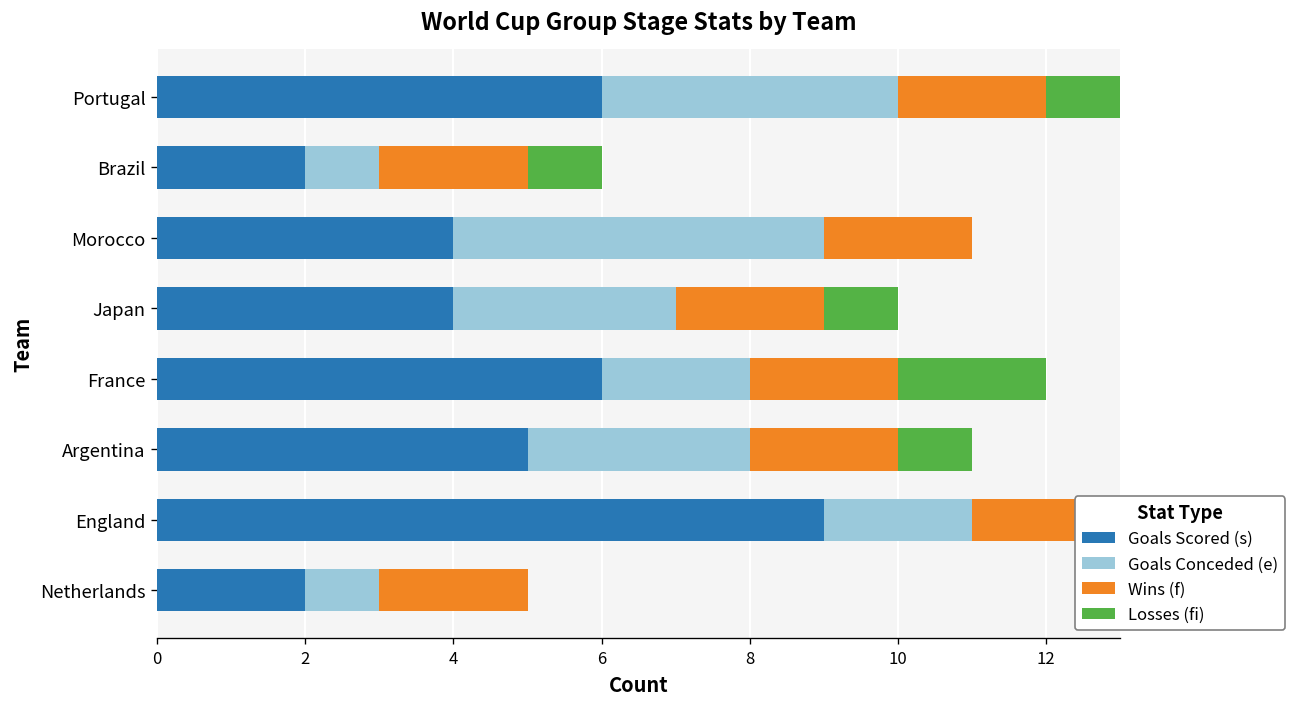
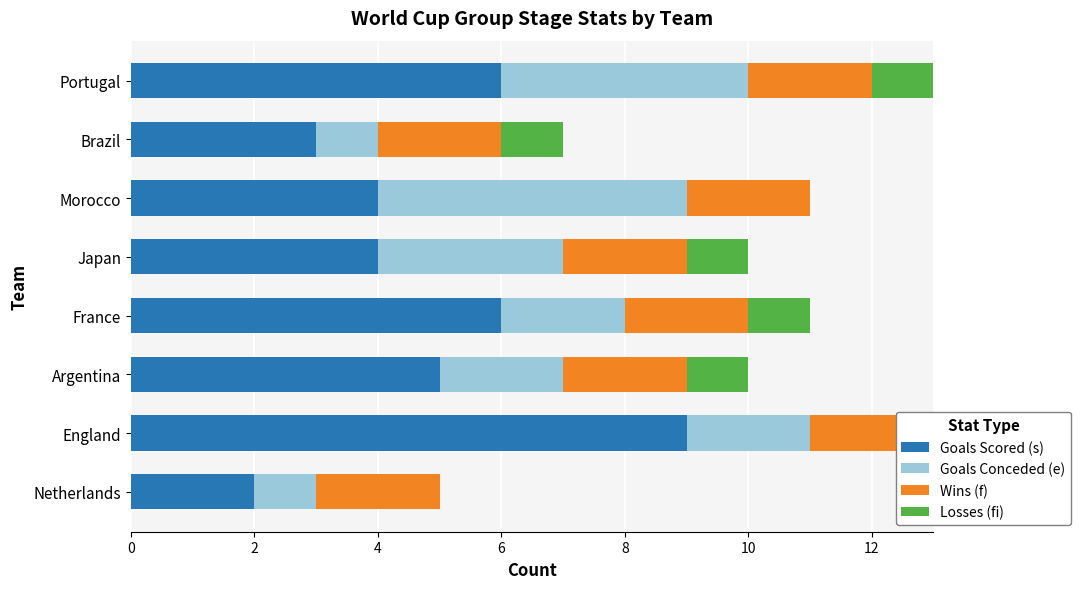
  {
    "Goals Scored (s)": {
      "Portugal": 6,
-     "Brazil": 2,
+     "Brazil": 3,
      "Morocco": 4,
      "Japan": 4,
      "France": 6,
      "Argentina": 5,
      "England": 9,
      "Netherlands": 2
    },
    "Goals Conceded (e)": {
      "Portugal": 4,
      "Brazil": 1,
      "Morocco": 5,
      "Japan": 3,
      "France": 2,
-     "Argentina": 3,
+     "Argentina": 2,
      "England": 2,
      "Netherlands": 1
    },
    "Wins (f)": {
      "Portugal": 2,
      "Brazil": 2,
      "Morocco": 2,
      "Japan": 2,
      "France": 2,
      "Argentina": 2,
      "Netherlands": 2
    },
    "Losses (fi)": {
      "Portugal": 1,
      "Brazil": 1,
      "Morocco": 0,
      "Japan": 1,
-     "France": 2,
+     "France": 1,
      "Argentina": 1,
      "Netherlands": 0
    }
  }
